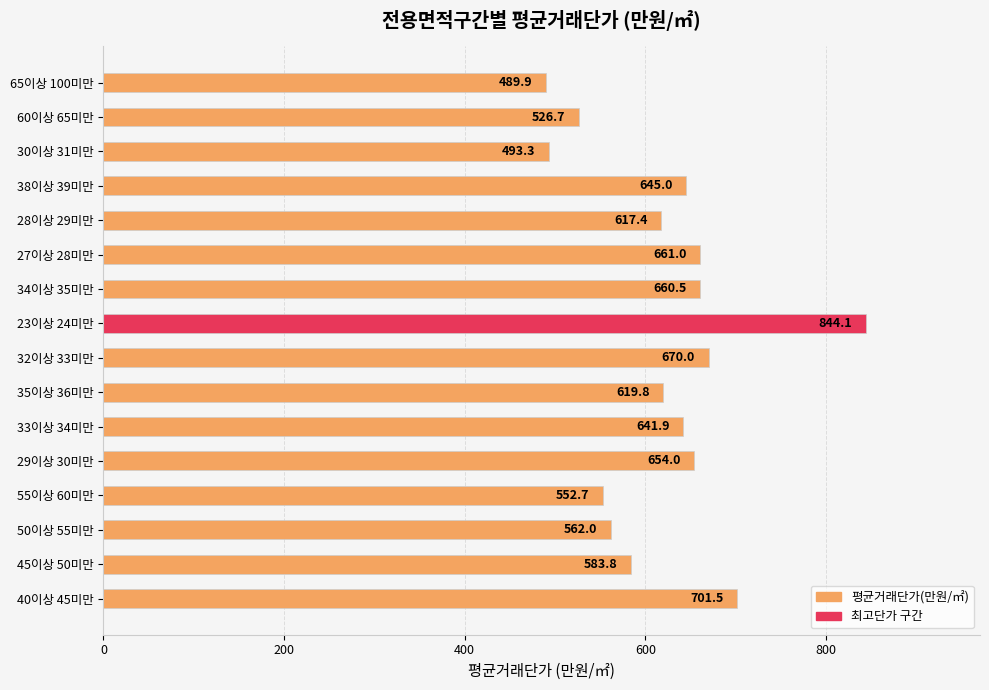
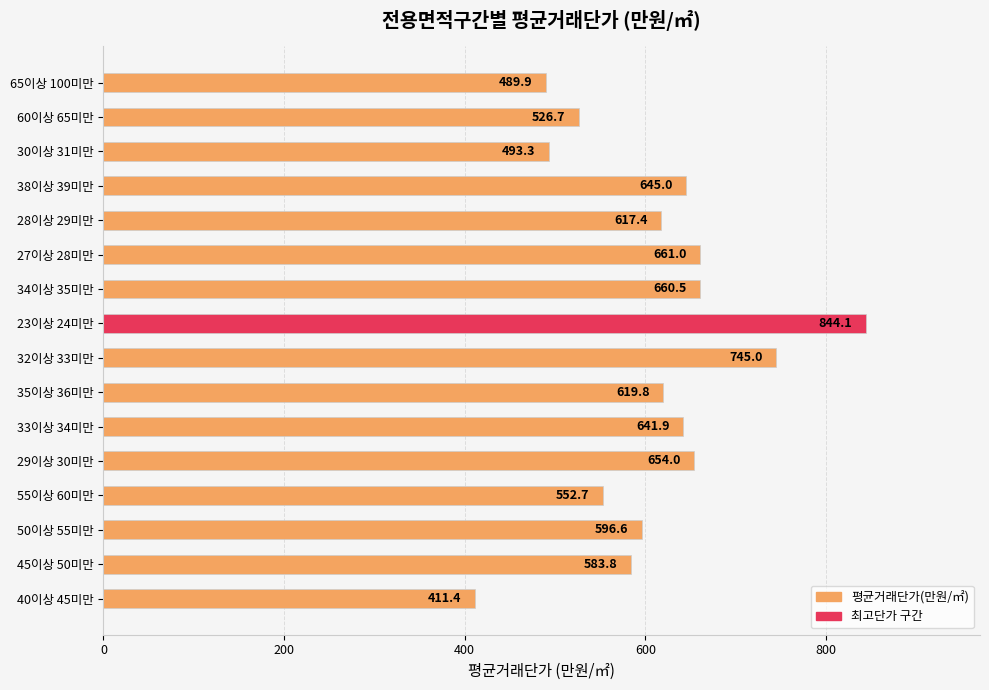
  {
    "65이상 100미만": 489.9,
    "60이상 65미만": 526.7,
    "30이상 31미만": 493.3,
    "38이상 39미만": 645.0,
    "28이상 29미만": 617.4,
    "27이상 28미만": 661.0,
    "34이상 35미만": 660.5,
    "23이상 24미만": 844.1,
-   "32이상 33미만": 670.0,
+   "32이상 33미만": 745.0,
    "35이상 36미만": 619.8,
    "33이상 34미만": 641.9,
    "29이상 30미만": 654.0,
    "55이상 60미만": 552.7,
-   "50이상 55미만": 562.0,
+   "50이상 55미만": 596.6,
    "45이상 50미만": 583.8,
-   "40이상 45미만": 701.5
+   "40이상 45미만": 411.4
  }
